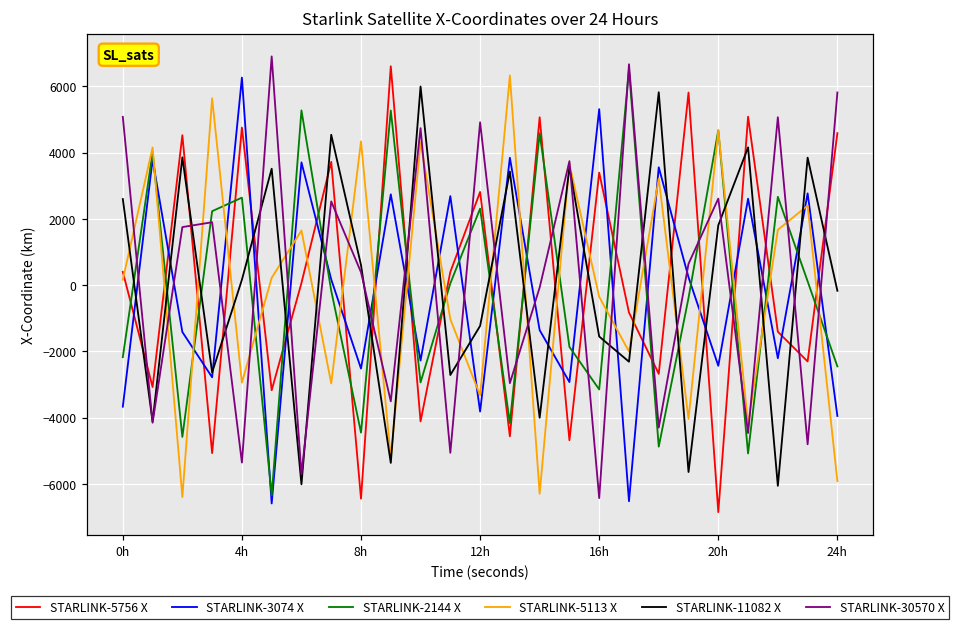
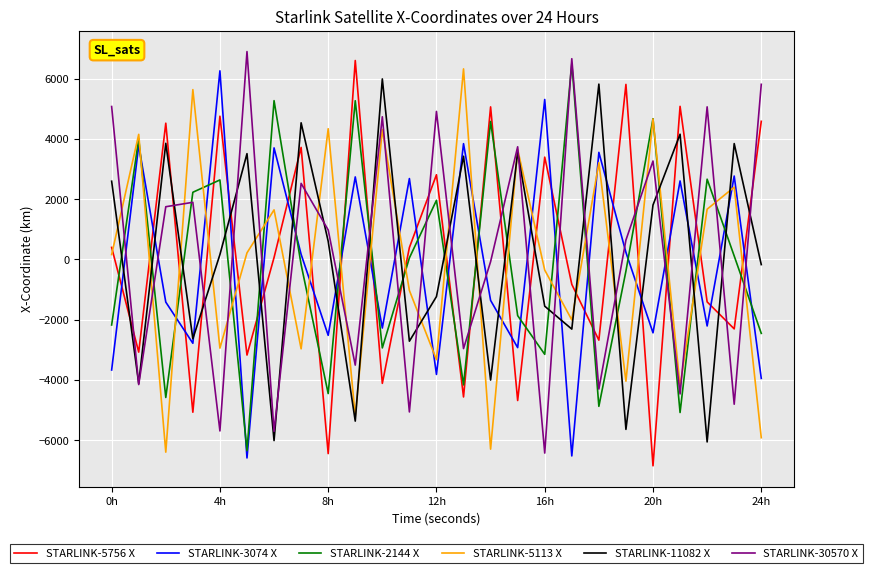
  {
    "STARLINK-5756 X": {
      "0h": 400,
      "4h": 4800,
      "8h": -6400,
      "12h": 2800,
      "16h": 3400,
      "20h": -6900,
      "24h": 4600
    },
    "STARLINK-3074 X": {
      "0h": -3700,
      "4h": 6300,
      "8h": -2500,
      "12h": -3800,
      "16h": 5300,
      "20h": -2400,
      "24h": -4000
    },
    "STARLINK-2144 X": {
      "0h": -2200,
      "4h": 2600,
      "8h": -4500,
-     "12h": 2300,
+     "12h": 2000,
      "16h": -3200,
      "24h": -2500
    },
    "STARLINK-5113 X": {
      "0h": 200,
      "4h": -2900,
      "8h": 4300,
      "12h": -3300,
      "16h": -400,
      "24h": -5900
    },
    "STARLINK-11082 X": {
      "0h": 2600,
      "4h": 200,
      "8h": 600,
      "12h": -1200,
      "16h": -1600,
      "20h": 1800,
      "24h": -200
    },
    "STARLINK-30570 X": {
      "0h": 5100,
-     "4h": -5400,
-     "8h": 400,
+     "4h": -5700,
+     "8h": 1000,
      "12h": 4900,
      "16h": -6400,
-     "20h": 2600,
+     "20h": 3300,
      "24h": 5800
    }
  }
